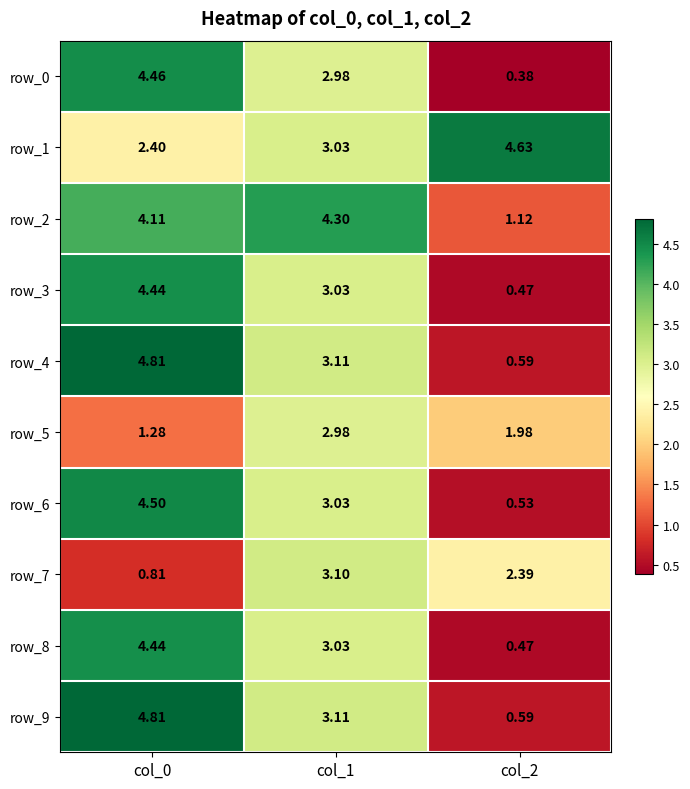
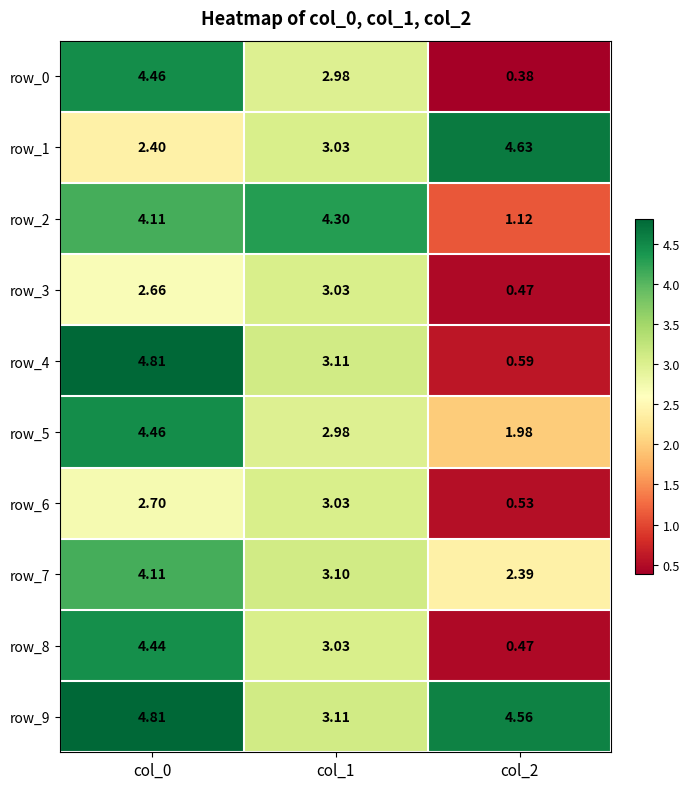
  {
    "row_0": {
      "col_0": 4.46,
      "col_1": 2.98,
      "col_2": 0.38
    },
    "row_1": {
      "col_0": 2.40,
      "col_1": 3.03,
      "col_2": 4.63
    },
    "row_2": {
      "col_0": 4.11,
      "col_1": 4.30,
      "col_2": 1.12
    },
    "row_3": {
-     "col_0": 4.44,
+     "col_0": 2.66,
      "col_1": 3.03,
      "col_2": 0.47
    },
    "row_4": {
      "col_0": 4.81,
      "col_1": 3.11,
      "col_2": 0.59
    },
    "row_5": {
-     "col_0": 1.28,
+     "col_0": 4.46,
      "col_1": 2.98,
      "col_2": 1.98
    },
    "row_6": {
-     "col_0": 4.50,
+     "col_0": 2.70,
      "col_1": 3.03,
      "col_2": 0.53
    },
    "row_7": {
-     "col_0": 0.81,
+     "col_0": 4.11,
      "col_1": 3.10,
      "col_2": 2.39
    },
    "row_8": {
      "col_0": 4.44,
      "col_1": 3.03,
      "col_2": 0.47
    },
    "row_9": {
      "col_0": 4.81,
      "col_1": 3.11,
-     "col_2": 0.59
+     "col_2": 4.56
    }
  }
